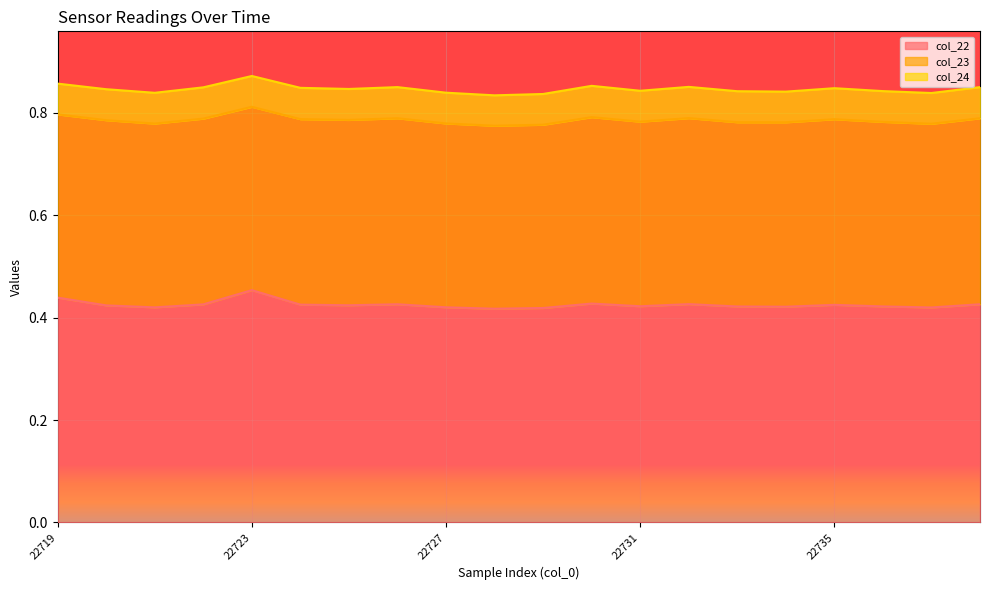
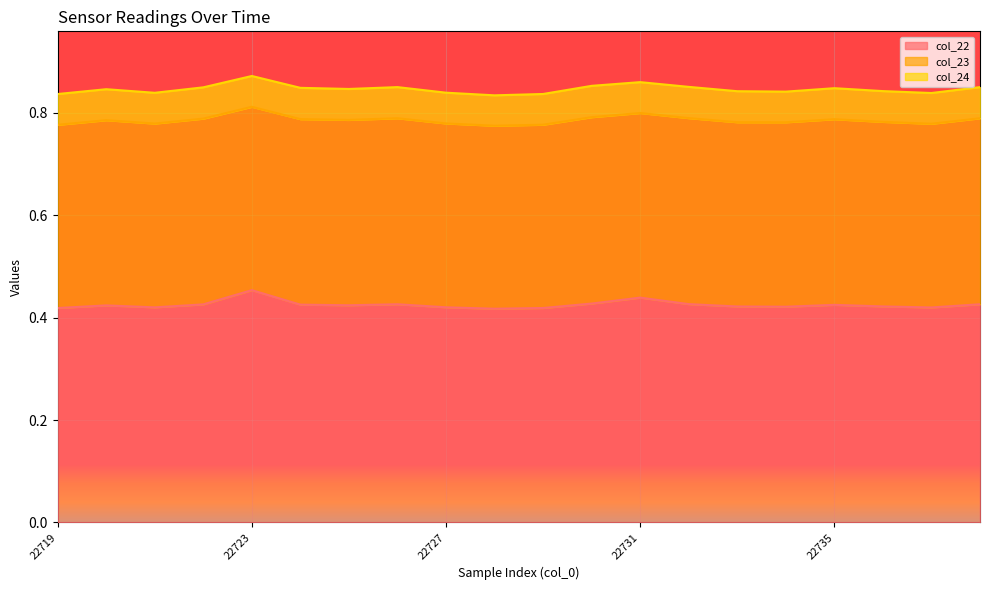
  {
    "col_22": {
-     "22719": 0.44,
+     "22719": 0.42,
      "22723": 0.45,
      "22727": 0.42,
-     "22731": 0.42,
+     "22731": 0.44,
      "22735": 0.42
    }
  }
